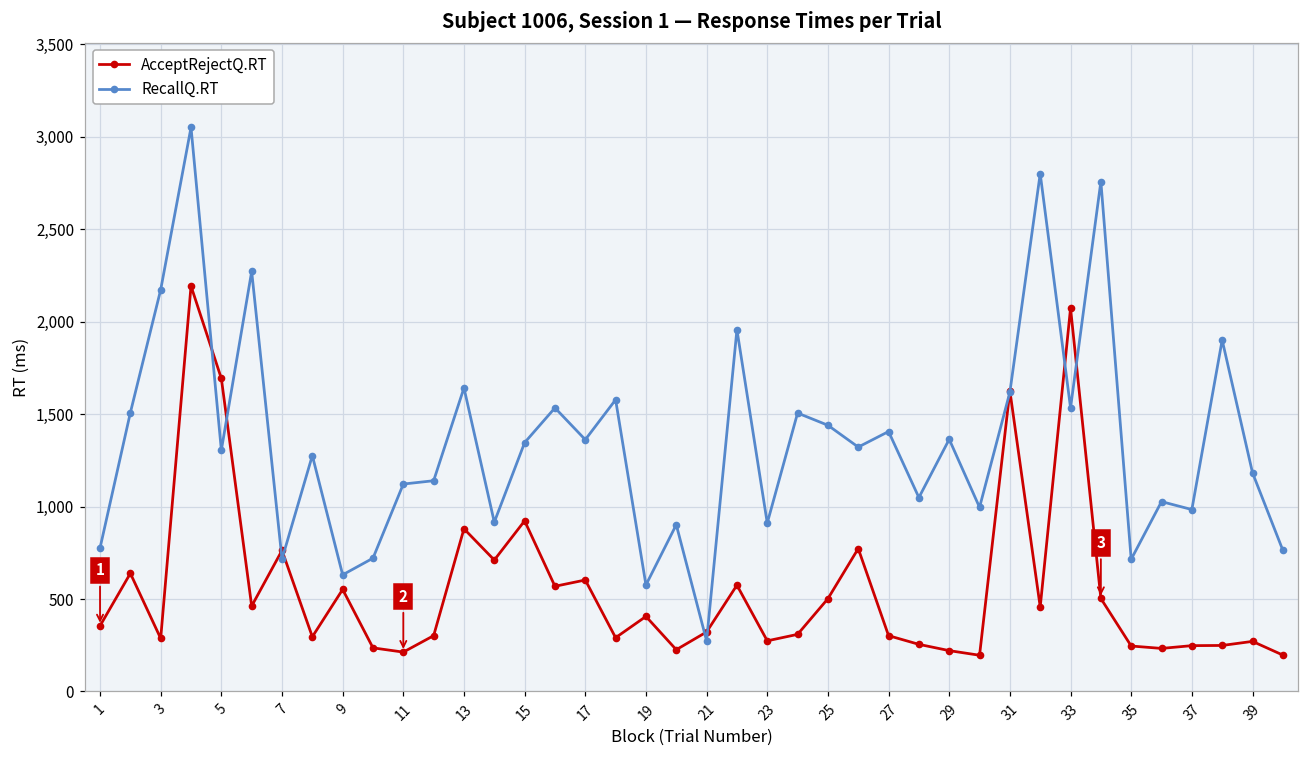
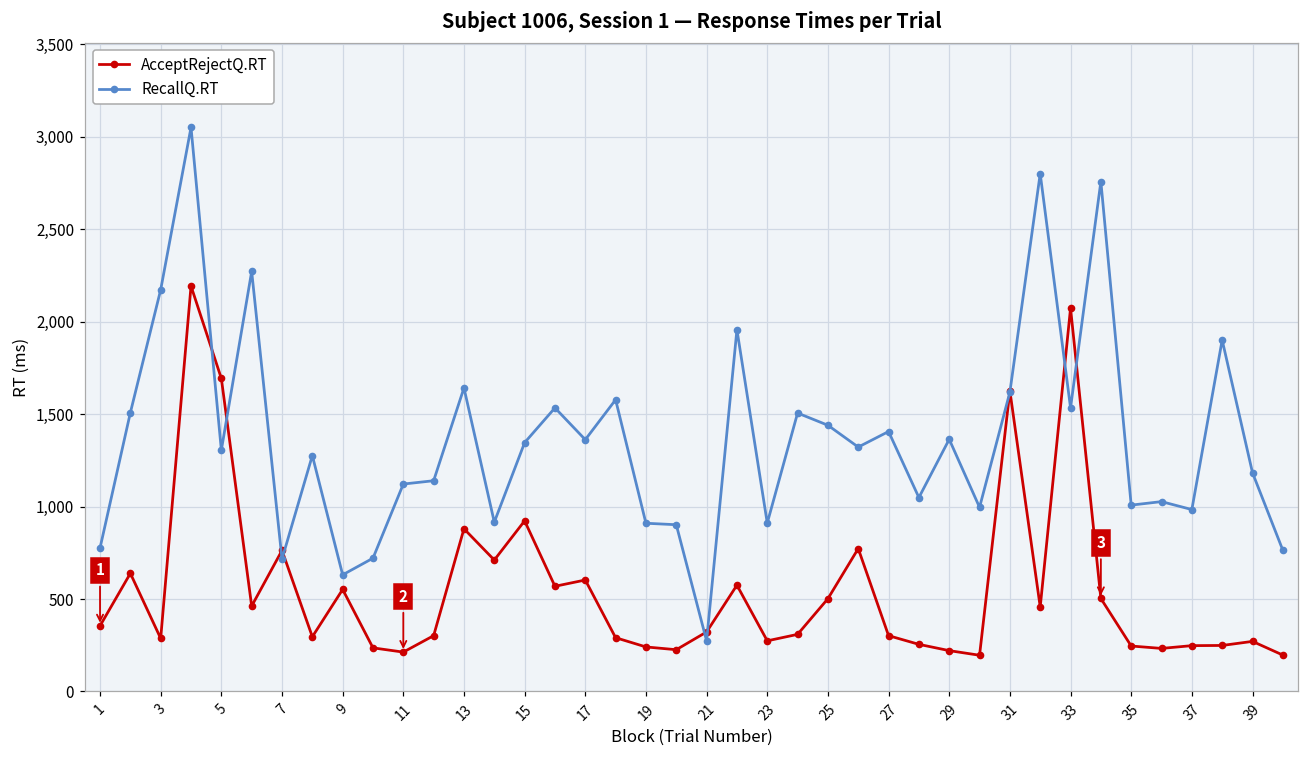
  {
    "AcceptRejectQ.RT": {
      "3": "290",
      "5": "1,690",
      "7": "760",
      "9": "550",
      "13": "880",
      "15": "920",
      "17": "600",
-     "19": "410",
+     "19": "240",
      "21": "320",
      "23": "270",
      "25": "500",
      "27": "300",
      "29": "220",
      "33": "2,070",
      "35": "250",
      "37": "250",
      "39": "270"
    },
    "RecallQ.RT": {
      "1": "780",
      "3": "2,170",
      "5": "1,310",
      "7": "720",
      "9": "630",
      "11": "1,120",
      "13": "1,640",
      "15": "1,350",
      "17": "1,360",
-     "19": "580",
+     "19": "910",
      "21": "270",
      "23": "910",
      "25": "1,440",
      "27": "1,410",
      "29": "1,360",
      "33": "1,530",
-     "35": "720",
+     "35": "1,010",
      "37": "980",
      "39": "1,180"
    }
  }
